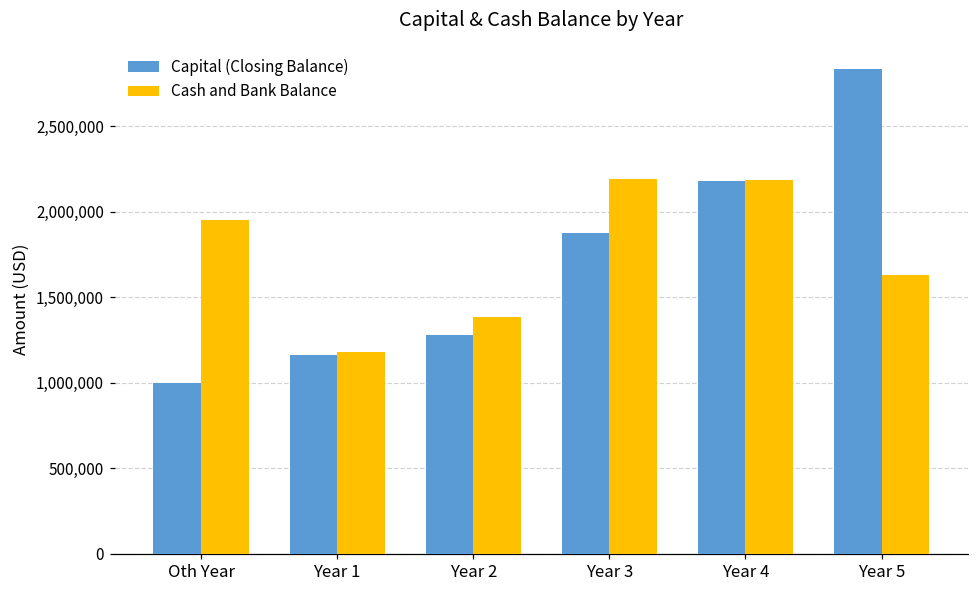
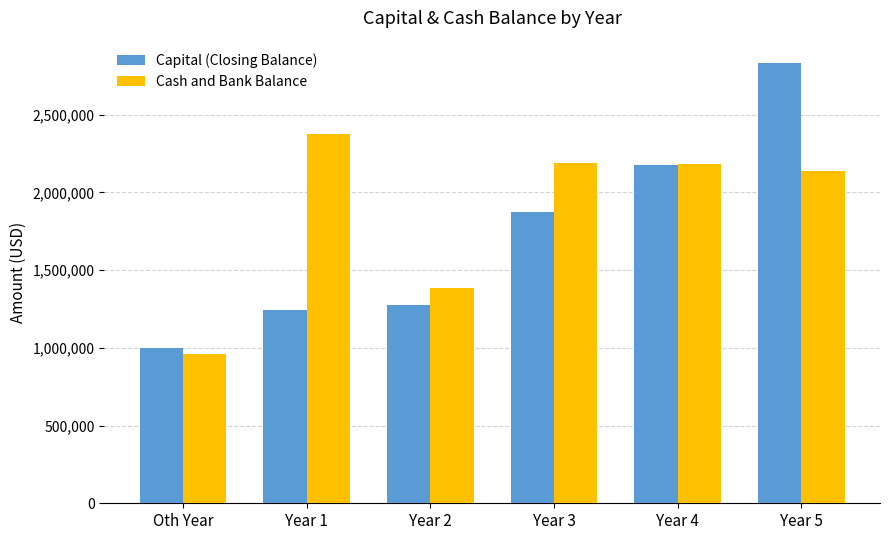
  {
    "Capital (Closing Balance)": {
      "Oth Year": "1,000,000",
-     "Year 1": "1,160,000",
+     "Year 1": "1,240,000",
      "Year 2": "1,280,000",
      "Year 3": "1,870,000",
      "Year 4": "2,180,000",
      "Year 5": "2,830,000"
    },
    "Cash and Bank Balance": {
-     "Oth Year": "1,950,000",
-     "Year 1": "1,180,000",
+     "Oth Year": "960,000",
+     "Year 1": "2,370,000",
      "Year 2": "1,390,000",
      "Year 3": "2,190,000",
      "Year 4": "2,180,000",
-     "Year 5": "1,630,000"
+     "Year 5": "2,140,000"
    }
  }
